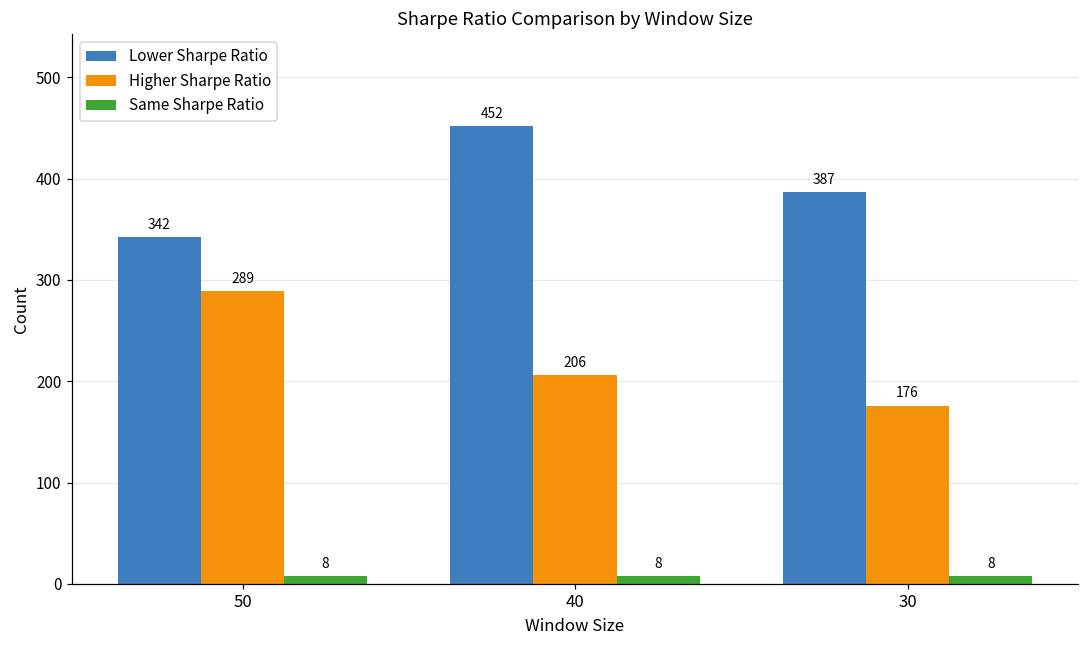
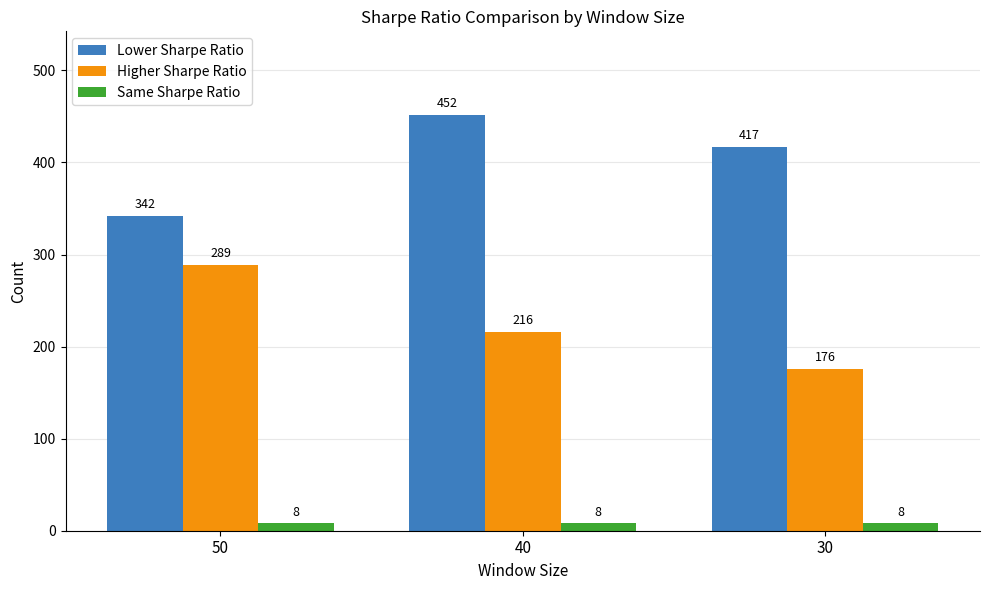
  {
    "Lower Sharpe Ratio": {
      "50": 342,
      "40": 452,
-     "30": 387
+     "30": 417
    },
    "Higher Sharpe Ratio": {
      "50": 289,
-     "40": 206,
+     "40": 216,
      "30": 176
    },
    "Same Sharpe Ratio": {
      "50": 8,
      "40": 8,
      "30": 8
    }
  }
